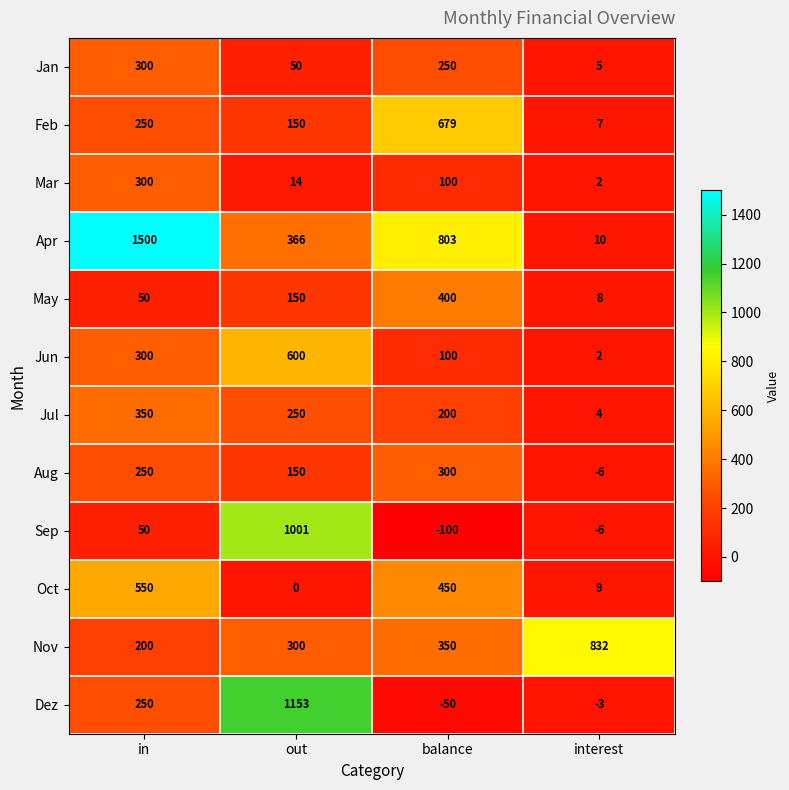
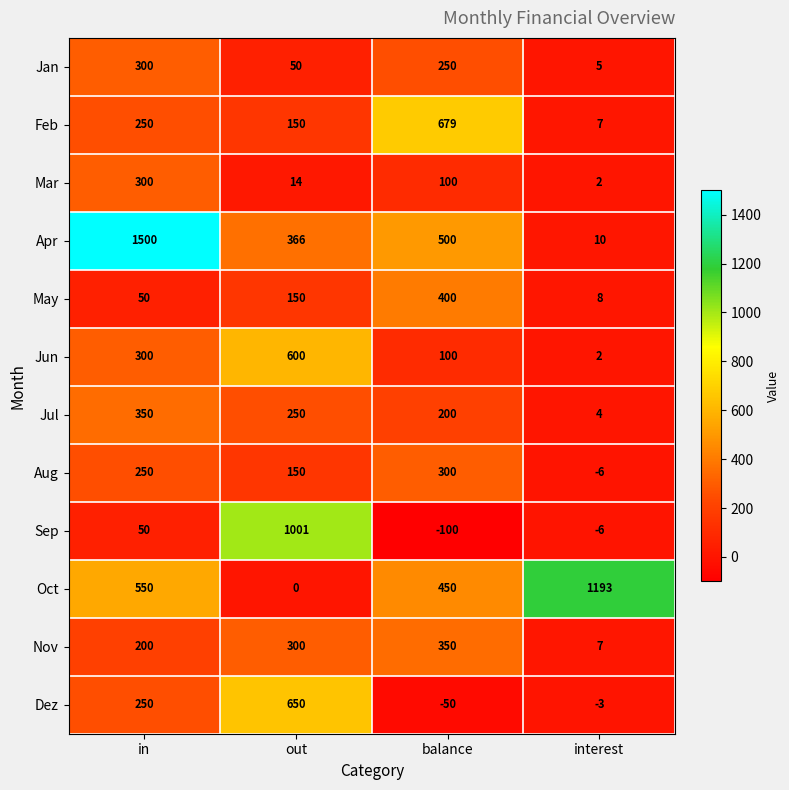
  {
    "Jan": {
      "in": 300,
      "out": 50,
      "balance": 250,
      "interest": 5
    },
    "Feb": {
      "in": 250,
      "out": 150,
      "balance": 679,
      "interest": 7
    },
    "Mar": {
      "in": 300,
      "out": 14,
      "balance": 100,
      "interest": 2
    },
    "Apr": {
      "in": 1500,
      "out": 366,
-     "balance": 803,
+     "balance": 500,
      "interest": 10
    },
    "May": {
      "in": 50,
      "out": 150,
      "balance": 400,
      "interest": 8
    },
    "Jun": {
      "in": 300,
      "out": 600,
      "balance": 100,
      "interest": 2
    },
    "Jul": {
      "in": 350,
      "out": 250,
      "balance": 200,
      "interest": 4
    },
    "Aug": {
      "in": 250,
      "out": 150,
      "balance": 300,
      "interest": -6
    },
    "Sep": {
      "in": 50,
      "out": 1001,
      "balance": -100,
      "interest": -6
    },
    "Oct": {
      "in": 550,
      "out": 0,
      "balance": 450,
-     "interest": 9
+     "interest": 1193
    },
    "Nov": {
      "in": 200,
      "out": 300,
      "balance": 350,
-     "interest": 832
+     "interest": 7
    },
    "Dez": {
      "in": 250,
-     "out": 1153,
+     "out": 650,
      "balance": -50,
      "interest": -3
    }
  }
